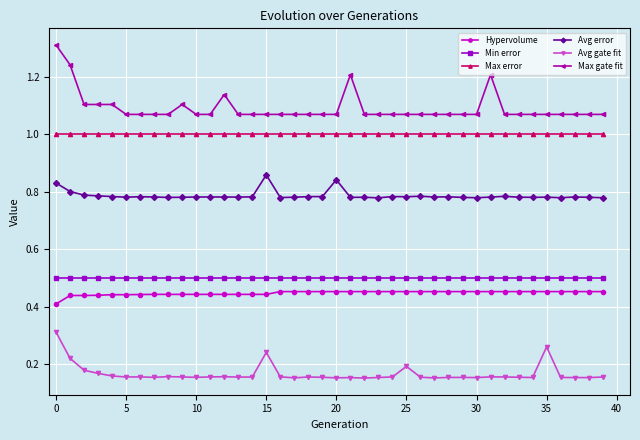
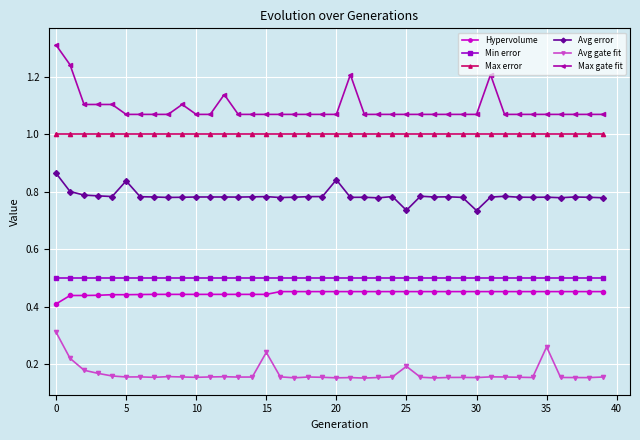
  {
    "Max error": {
      "0": 1.00,
      "5": 1.00,
      "10": 1.00,
      "15": 1.00,
      "20": 1.00,
      "25": 1.00,
      "30": 1.00,
      "35": 1.00
    },
    "Avg error": {
-     "0": 0.83,
-     "5": 0.78,
+     "0": 0.86,
+     "5": 0.84,
      "10": 0.78,
-     "15": 0.86,
+     "15": 0.78,
      "20": 0.84,
-     "25": 0.78,
-     "30": 0.78,
+     "25": 0.74,
+     "30": 0.73,
      "35": 0.78
    },
    "Avg gate fit": {
      "0": 0.31,
      "5": 0.16,
      "10": 0.15,
      "15": 0.24,
      "20": 0.15,
      "25": 0.19,
      "30": 0.15,
      "35": 0.26
    }
  }
